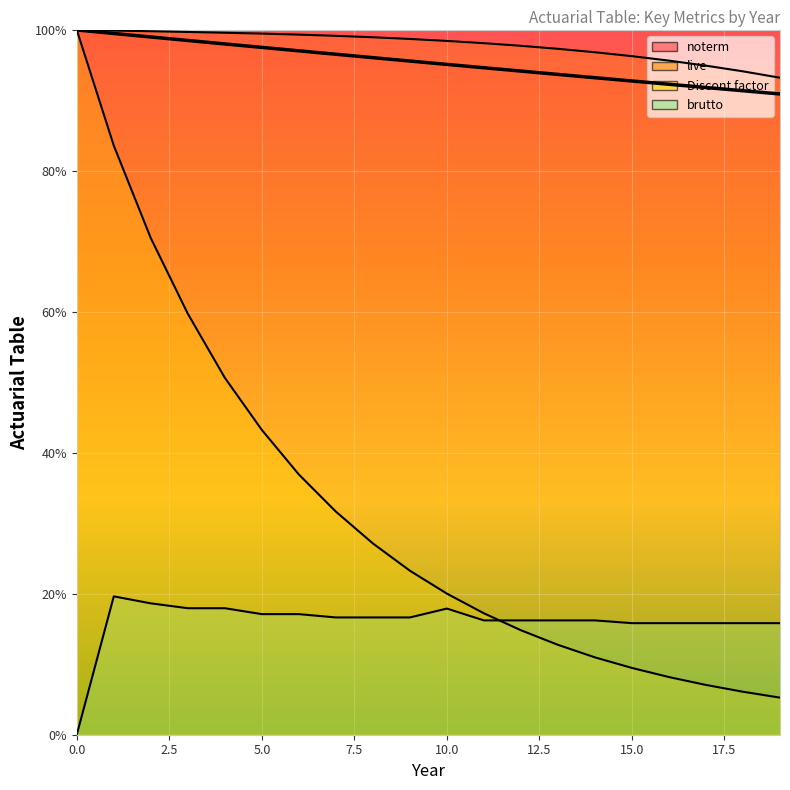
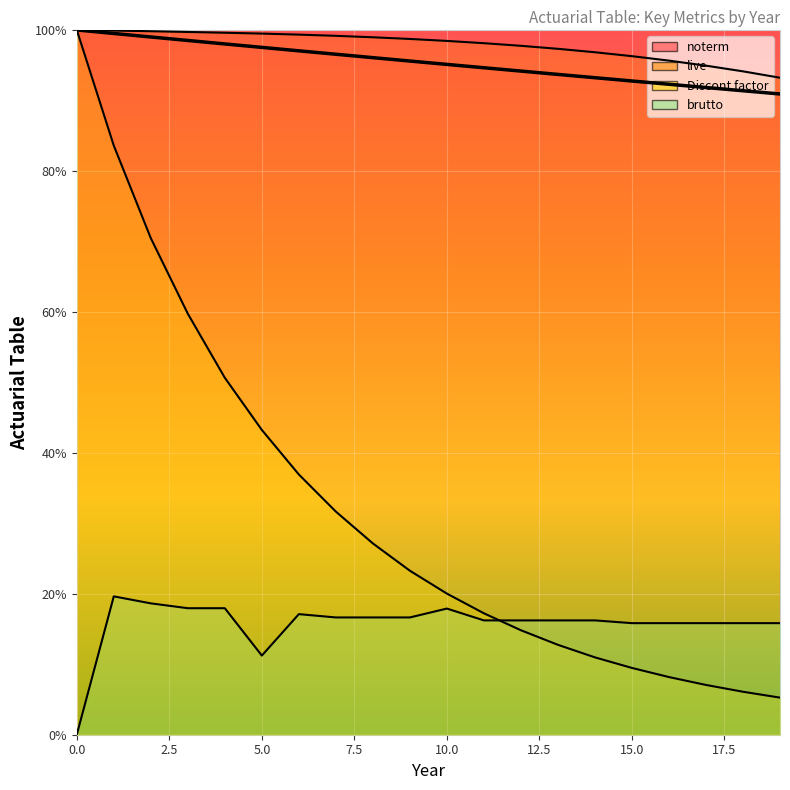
  {
    "brutto": {
      "0.0": "0%",
-     "5.0": "17%",
+     "5.0": "11%",
      "10.0": "18%",
      "15.0": "16%"
    }
  }
